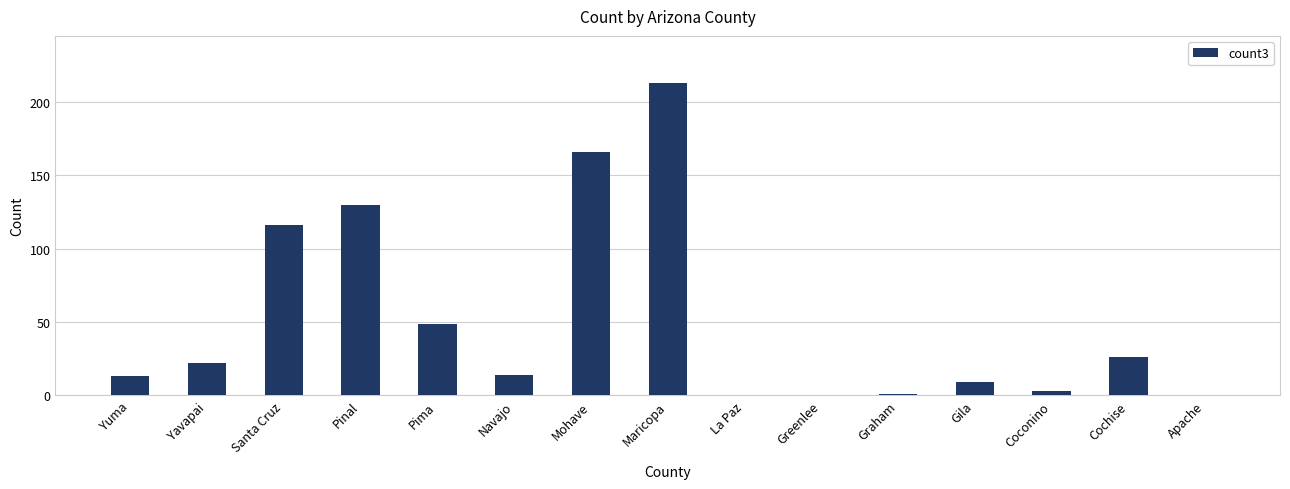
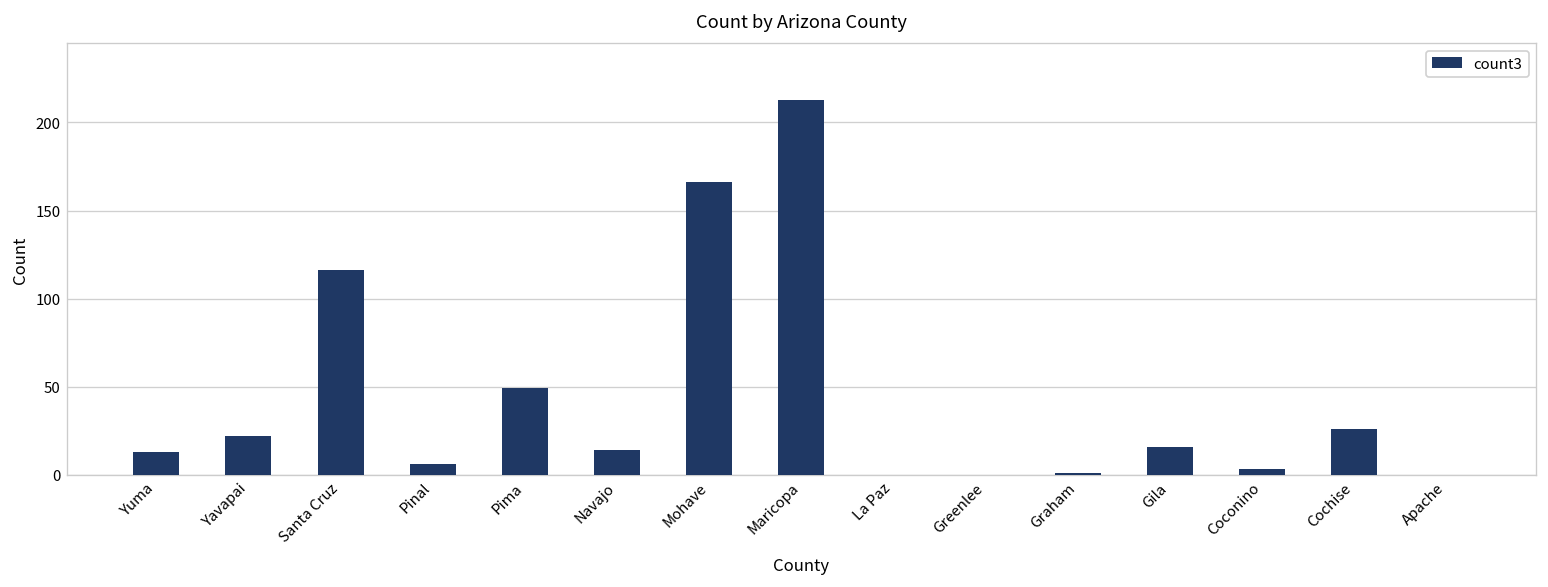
  {
    "Yuma": 13,
    "Yavapai": 22,
    "Santa Cruz": 116,
-   "Pinal": 130,
+   "Pinal": 6,
    "Pima": 49,
    "Navajo": 14,
    "Mohave": 166,
    "Maricopa": 213,
    "La Paz": 0,
    "Greenlee": 0,
-   "Gila": 9,
+   "Gila": 16,
    "Coconino": 3,
    "Cochise": 26,
    "Apache": 0
  }
